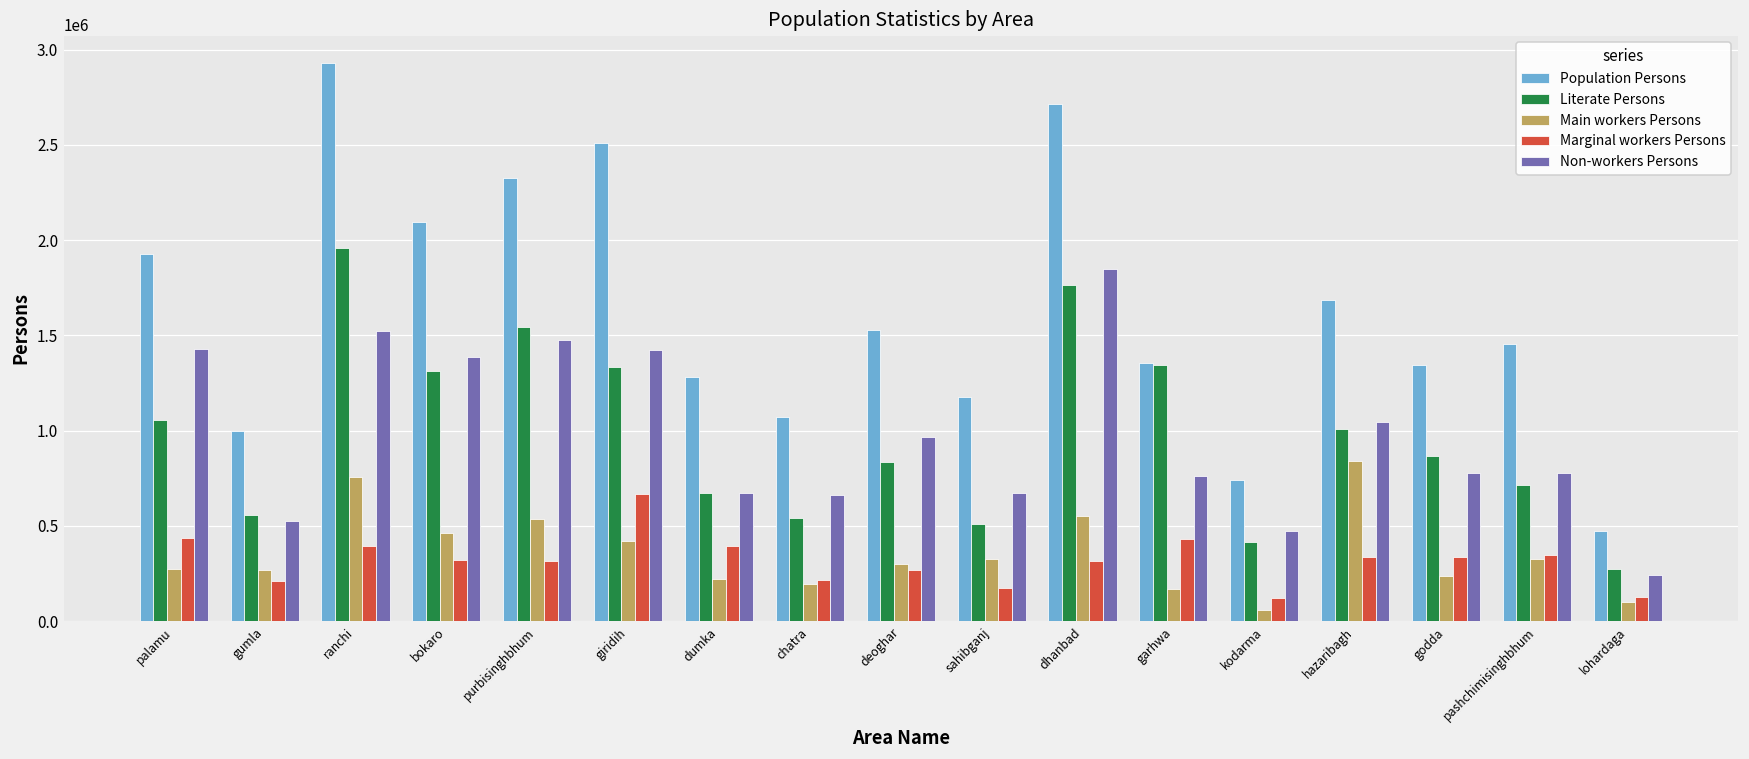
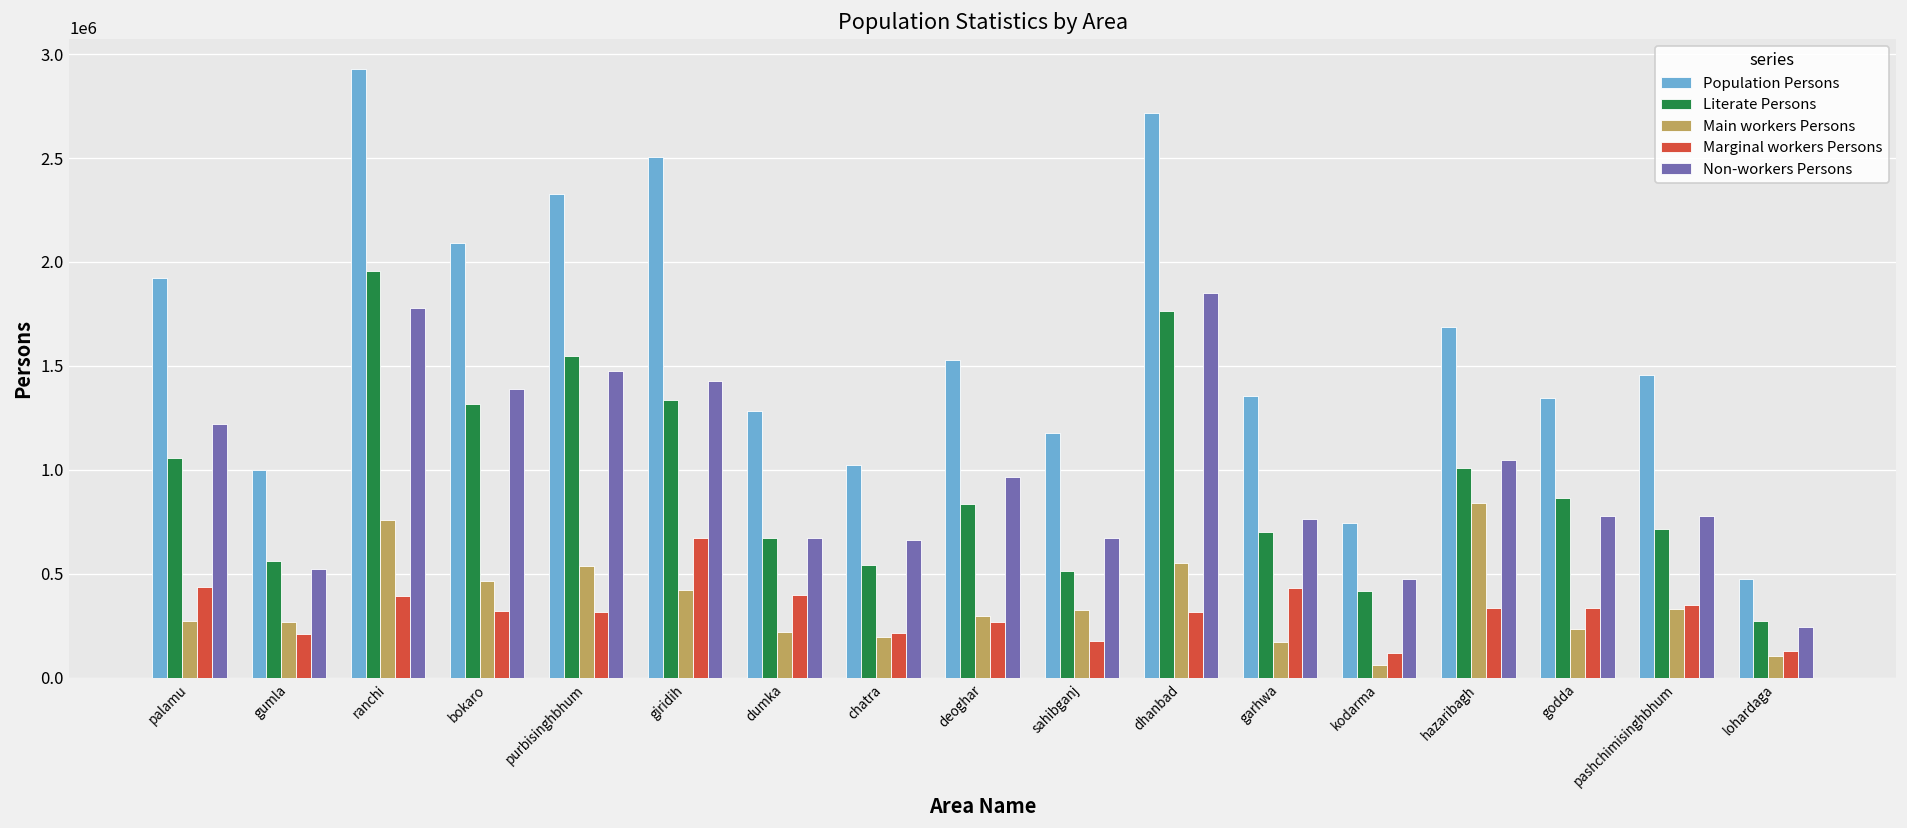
  {
    "Population Persons": {
      "palamu": 1920000,
      "gumla": 1000000,
      "ranchi": 2930000,
      "bokaro": 2090000,
      "purbisinghbhum": 2330000,
      "giridih": 2510000,
      "dumka": 1280000,
-     "chatra": 1070000,
+     "chatra": 1020000,
      "deoghar": 1530000,
      "sahibganj": 1180000,
      "dhanbad": 2720000,
      "garhwa": 1360000,
      "kodarma": 740000,
      "hazaribagh": 1690000,
      "godda": 1340000,
      "pashchimisinghbhum": 1450000,
      "lohardaga": 470000
    },
    "Literate Persons": {
      "palamu": 1060000,
      "gumla": 560000,
      "ranchi": 1960000,
      "bokaro": 1320000,
      "purbisinghbhum": 1550000,
      "giridih": 1340000,
      "dumka": 670000,
      "chatra": 540000,
      "deoghar": 840000,
      "sahibganj": 510000,
      "dhanbad": 1760000,
-     "garhwa": 1340000,
+     "garhwa": 700000,
      "kodarma": 420000,
      "hazaribagh": 1010000,
      "godda": 860000,
      "pashchimisinghbhum": 720000,
      "lohardaga": 270000
    },
    "Main workers Persons": {
      "palamu": 270000,
      "gumla": 270000,
      "ranchi": 760000,
      "bokaro": 470000,
      "purbisinghbhum": 540000,
      "giridih": 420000,
      "dumka": 220000,
      "chatra": 200000,
      "deoghar": 300000,
      "sahibganj": 330000,
      "dhanbad": 550000,
      "garhwa": 170000,
      "kodarma": 60000,
      "hazaribagh": 840000,
      "godda": 240000,
      "pashchimisinghbhum": 330000,
      "lohardaga": 100000
    },
    "Marginal workers Persons": {
      "palamu": 440000,
      "gumla": 210000,
      "ranchi": 390000,
      "bokaro": 320000,
      "purbisinghbhum": 320000,
      "giridih": 670000,
      "dumka": 400000,
      "chatra": 210000,
      "deoghar": 270000,
      "sahibganj": 170000,
      "dhanbad": 310000,
      "garhwa": 430000,
      "kodarma": 120000,
      "hazaribagh": 340000,
      "godda": 330000,
      "pashchimisinghbhum": 350000,
      "lohardaga": 130000
    },
    "Non-workers Persons": {
-     "palamu": 1430000,
+     "palamu": 1220000,
      "gumla": 520000,
-     "ranchi": 1520000,
+     "ranchi": 1780000,
      "bokaro": 1390000,
      "purbisinghbhum": 1470000,
      "giridih": 1430000,
      "dumka": 670000,
      "chatra": 660000,
      "deoghar": 960000,
      "sahibganj": 670000,
      "dhanbad": 1850000,
      "garhwa": 760000,
      "kodarma": 480000,
      "hazaribagh": 1050000,
      "godda": 780000,
      "pashchimisinghbhum": 780000,
      "lohardaga": 240000
    }
  }
